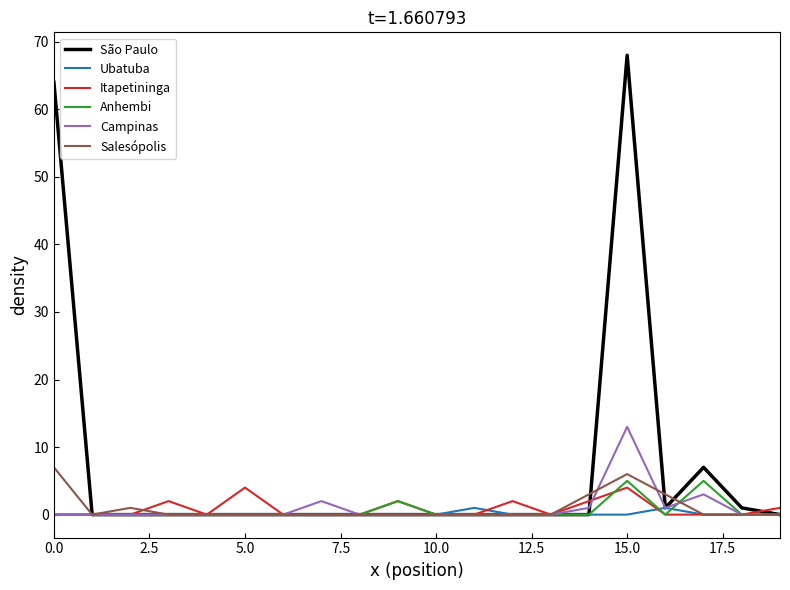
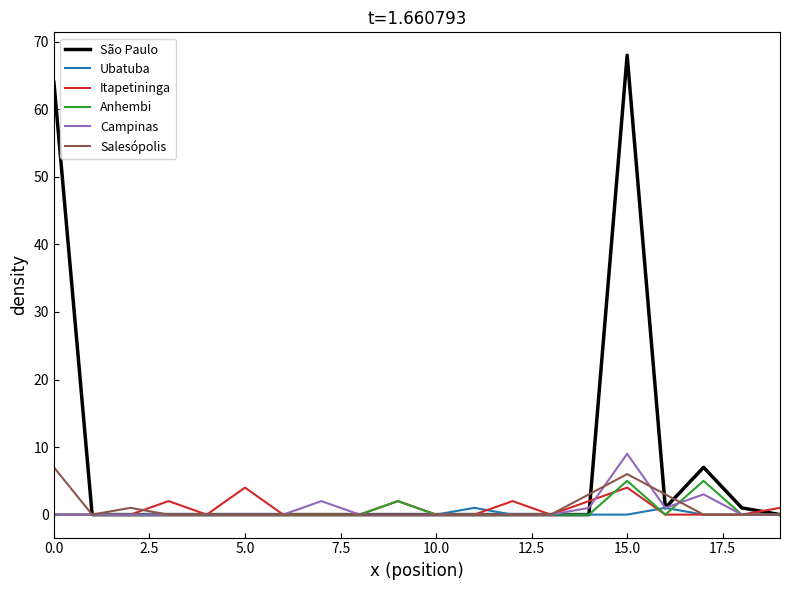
  {
    "São Paulo": {
      "0.0": 64,
      "15.0": 68
    },
    "Ubatuba": {
      "15.0": 0
    },
    "Itapetininga": {
      "5.0": 4,
      "15.0": 4
    },
    "Anhembi": {
      "15.0": 5
    },
    "Campinas": {
-     "15.0": 13
+     "15.0": 9
    },
    "Salesópolis": {
      "0.0": 7,
      "15.0": 6
    }
  }
